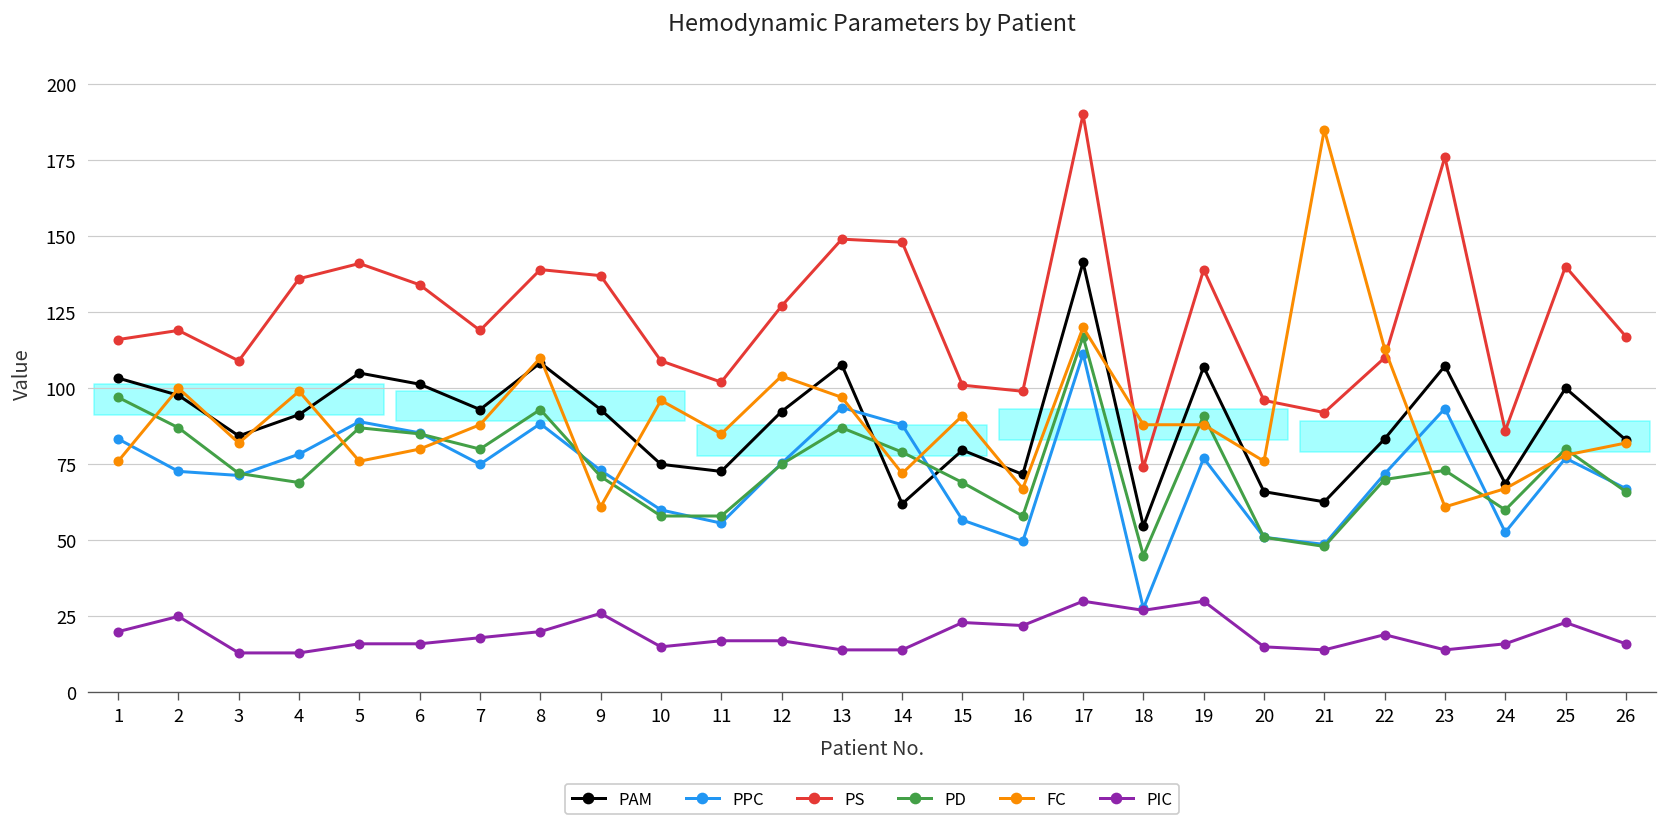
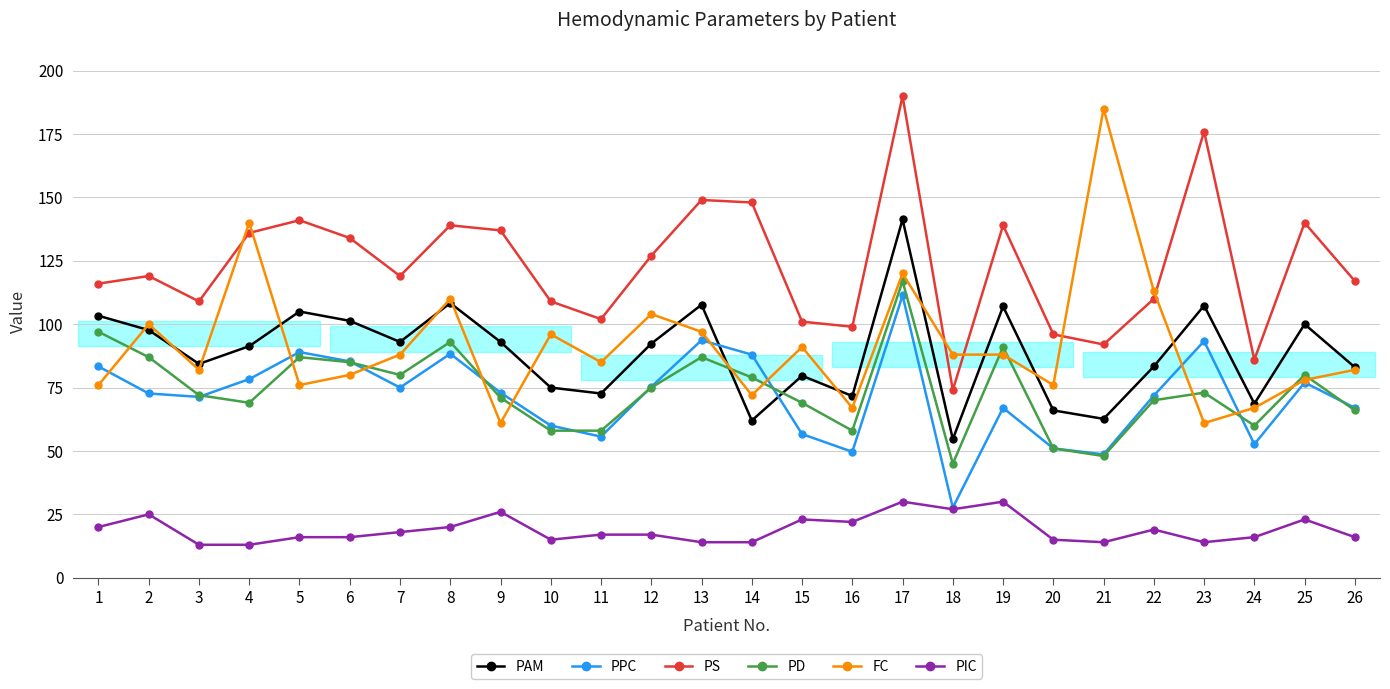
  {
    "PAM": {
      "1": 103,
      "2": 98,
      "3": 84,
      "4": 91,
      "5": 105,
      "6": 101,
      "7": 93,
      "8": 108,
      "9": 93,
      "10": 75,
      "11": 73,
      "12": 92,
      "13": 108,
      "14": 62,
      "15": 80,
      "16": 72,
      "17": 141,
      "18": 55,
      "19": 107,
      "20": 66,
      "21": 63,
      "22": 83,
      "23": 107,
      "24": 69,
      "25": 100,
      "26": 83
    },
    "PPC": {
      "1": 83,
      "2": 73,
      "4": 78,
      "5": 89,
      "7": 75,
      "8": 88,
      "9": 73,
      "10": 60,
      "11": 56,
      "13": 94,
      "14": 88,
      "15": 57,
      "16": 50,
      "17": 111,
-     "19": 77,
+     "19": 67,
      "22": 72,
      "23": 93,
      "24": 53,
      "25": 77
    },
    "PS": {
      "1": 116,
      "2": 119,
      "3": 109,
      "4": 136,
      "5": 141,
      "6": 134,
      "7": 119,
      "8": 139,
      "9": 137,
      "10": 109,
      "11": 102,
      "12": 127,
      "13": 149,
      "14": 148,
      "15": 101,
      "16": 99,
      "17": 190,
      "18": 74,
      "19": 139,
      "20": 96,
      "21": 92,
      "22": 110,
      "23": 176,
      "24": 86,
      "25": 140,
      "26": 117
    },
    "PD": {
      "1": 97,
      "2": 87,
      "4": 69,
      "5": 87,
      "7": 80,
      "8": 93,
      "9": 71,
      "10": 58,
      "11": 58,
      "13": 87,
      "14": 79,
      "15": 69,
      "16": 58,
      "17": 117,
      "18": 45,
      "19": 91,
      "22": 70,
      "23": 73,
      "24": 60,
      "25": 80
    },
    "FC": {
      "1": 76,
      "2": 100,
      "3": 82,
-     "4": 99,
+     "4": 140,
      "5": 76,
      "6": 80,
      "7": 88,
      "8": 110,
      "9": 61,
      "10": 96,
      "11": 85,
      "12": 104,
      "13": 97,
      "14": 72,
      "15": 91,
      "16": 67,
      "17": 120,
      "18": 88,
      "19": 88,
      "20": 76,
      "21": 185,
      "22": 113,
      "23": 61,
      "24": 67,
      "25": 78,
      "26": 82
    },
    "PIC": {
      "1": 20,
      "2": 25,
      "3": 13,
      "4": 13,
      "5": 16,
      "6": 16,
      "7": 18,
      "8": 20,
      "9": 26,
      "10": 15,
      "11": 17,
      "12": 17,
      "13": 14,
      "14": 14,
      "15": 23,
      "16": 22,
      "17": 30,
      "19": 30,
      "20": 15,
      "21": 14,
      "22": 19,
      "23": 14,
      "24": 16,
      "25": 23,
      "26": 16
    }
  }
